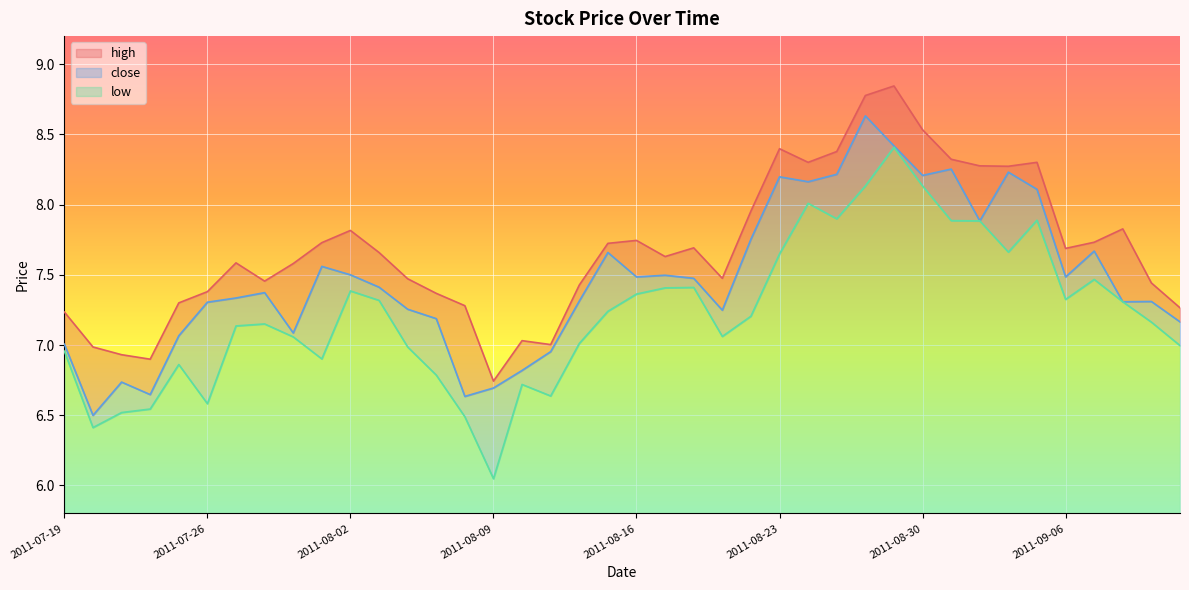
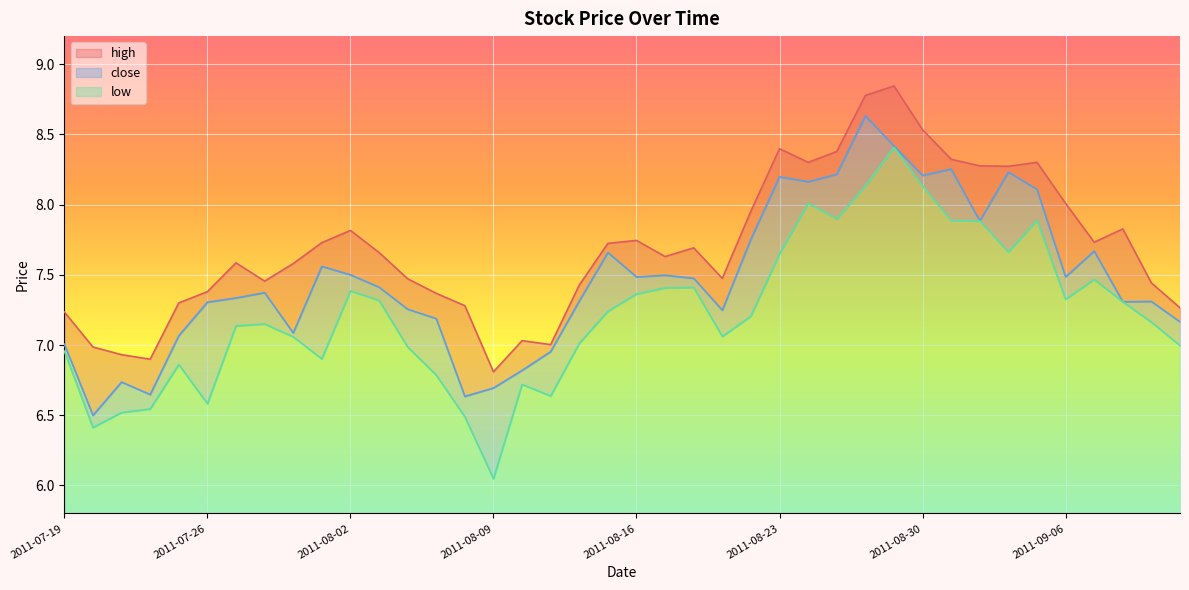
  {
    "high": {
      "2011-07-19": 7.24,
      "2011-07-26": 7.38,
      "2011-08-02": 7.82,
-     "2011-08-09": 6.74,
+     "2011-08-09": 6.81,
      "2011-08-16": 7.75,
      "2011-08-23": 8.40,
      "2011-08-30": 8.53,
-     "2011-09-06": 7.69
+     "2011-09-06": 8.01
    }
  }
